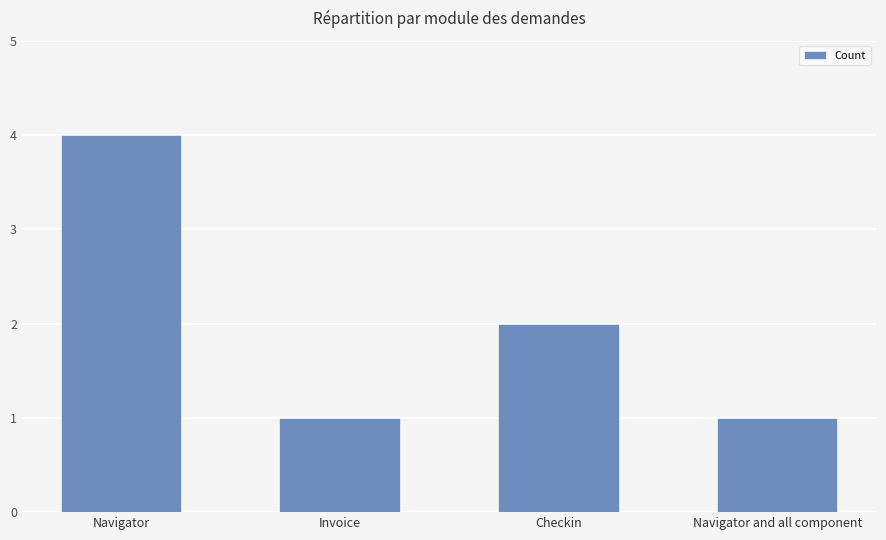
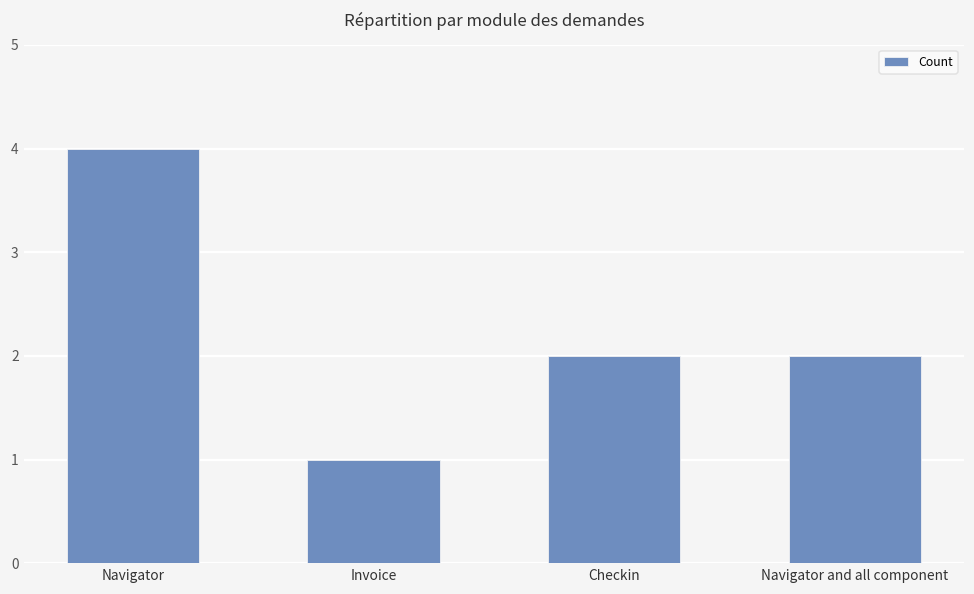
  {
    "Navigator": 4,
    "Invoice": 1,
    "Checkin": 2,
-   "Navigator and all component": 1
+   "Navigator and all component": 2
  }
